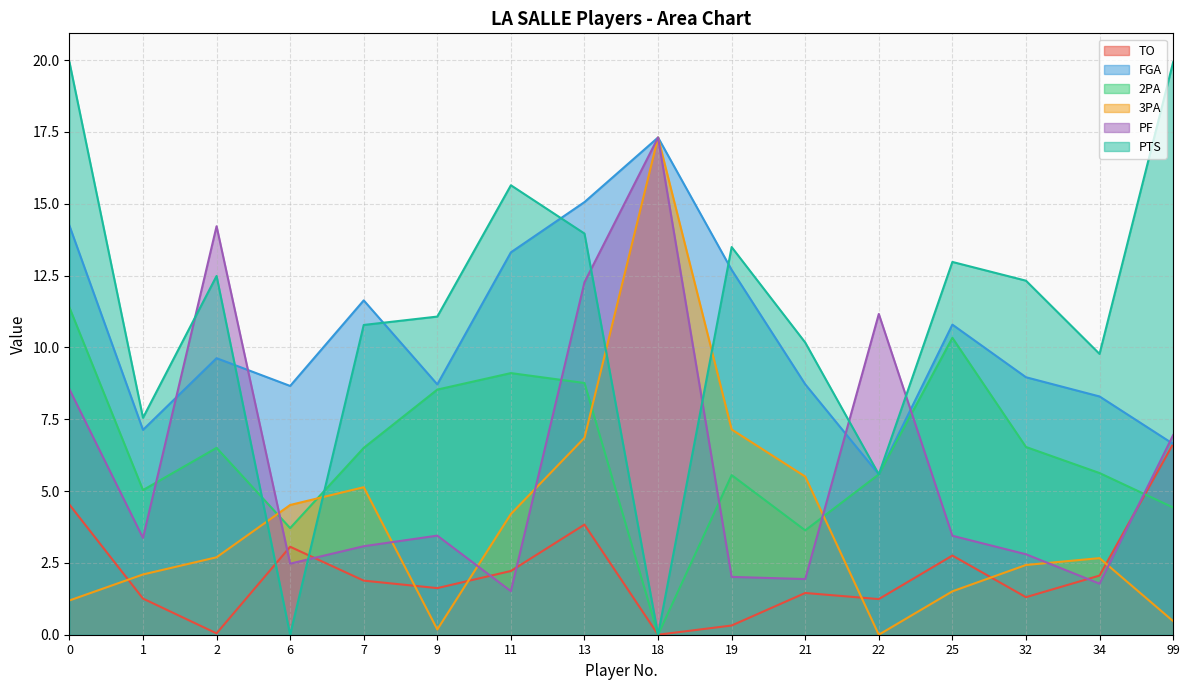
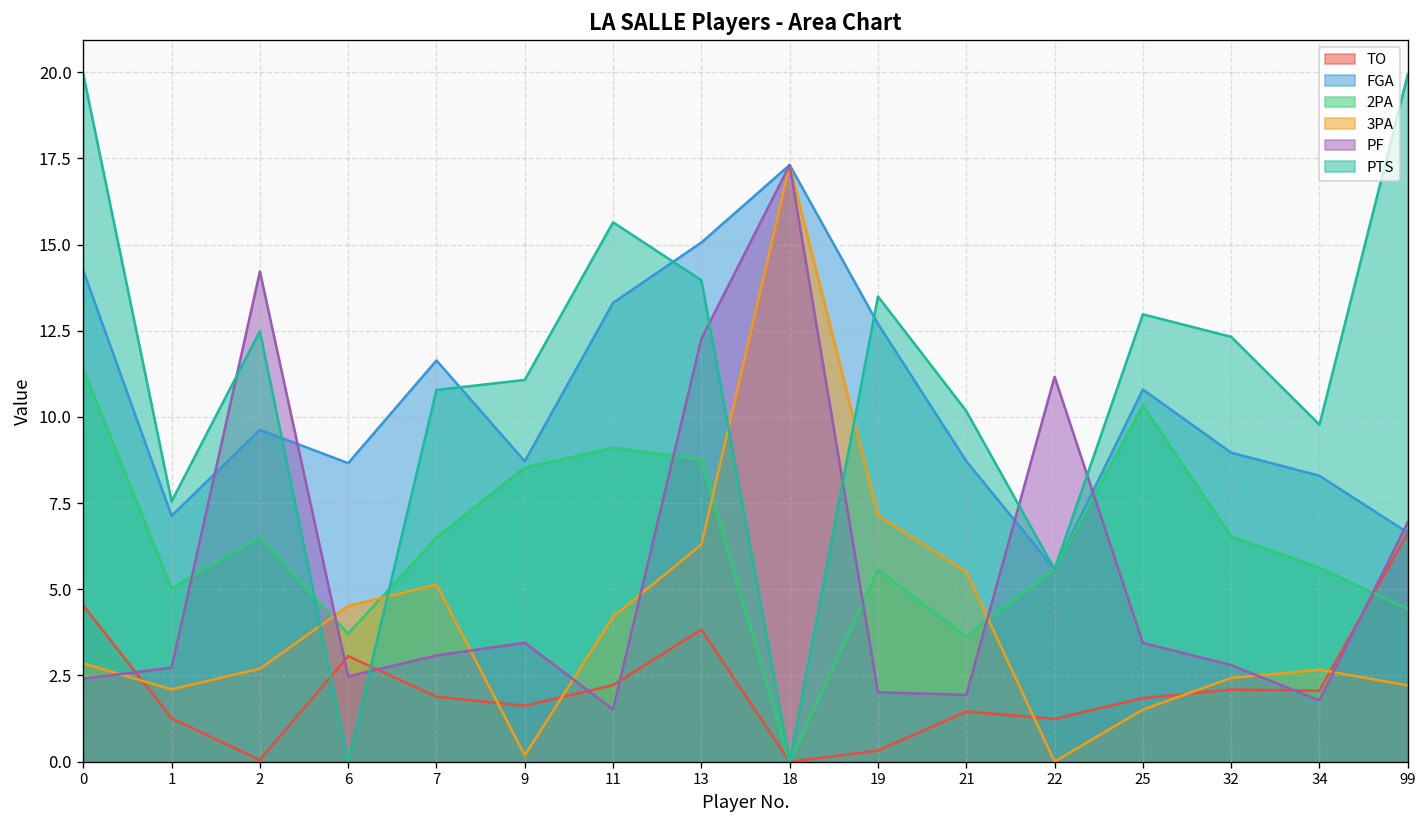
  {
    "TO": {
      "0": 4.5,
      "1": 1.3,
      "2": 0.0,
      "6": 3.1,
      "7": 1.9,
      "9": 1.6,
      "11": 2.2,
      "13": 3.8,
      "19": 0.3,
      "21": 1.5,
      "22": 1.2,
-     "25": 2.8,
-     "32": 1.3,
+     "25": 1.8,
+     "32": 2.1,
      "34": 2.1
    },
    "3PA": {
-     "0": 1.2,
+     "0": 2.8,
      "1": 2.1,
      "2": 2.7,
      "6": 4.5,
      "7": 5.1,
      "9": 0.2,
      "11": 4.2,
-     "13": 6.9,
+     "13": 6.3,
      "19": 7.1,
      "21": 5.5,
      "22": 0.0,
      "25": 1.5,
      "32": 2.4,
      "34": 2.7,
-     "99": 0.5
+     "99": 2.2
    },
    "PF": {
-     "0": 8.5,
-     "1": 3.4,
+     "0": 2.4,
+     "1": 2.7,
      "2": 14.2,
      "6": 2.5,
      "7": 3.1,
      "9": 3.4,
      "11": 1.5,
      "13": 12.3,
      "19": 2.0,
      "21": 1.9,
      "22": 11.2,
      "25": 3.4,
      "32": 2.8,
      "34": 1.8,
      "99": 6.9
    }
  }
